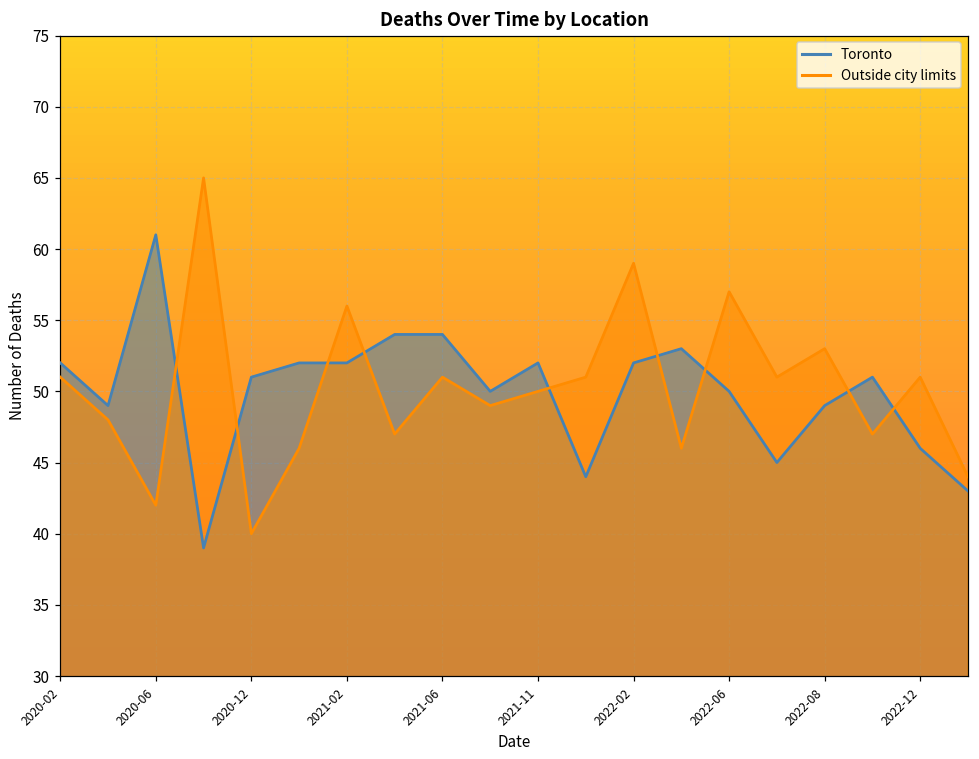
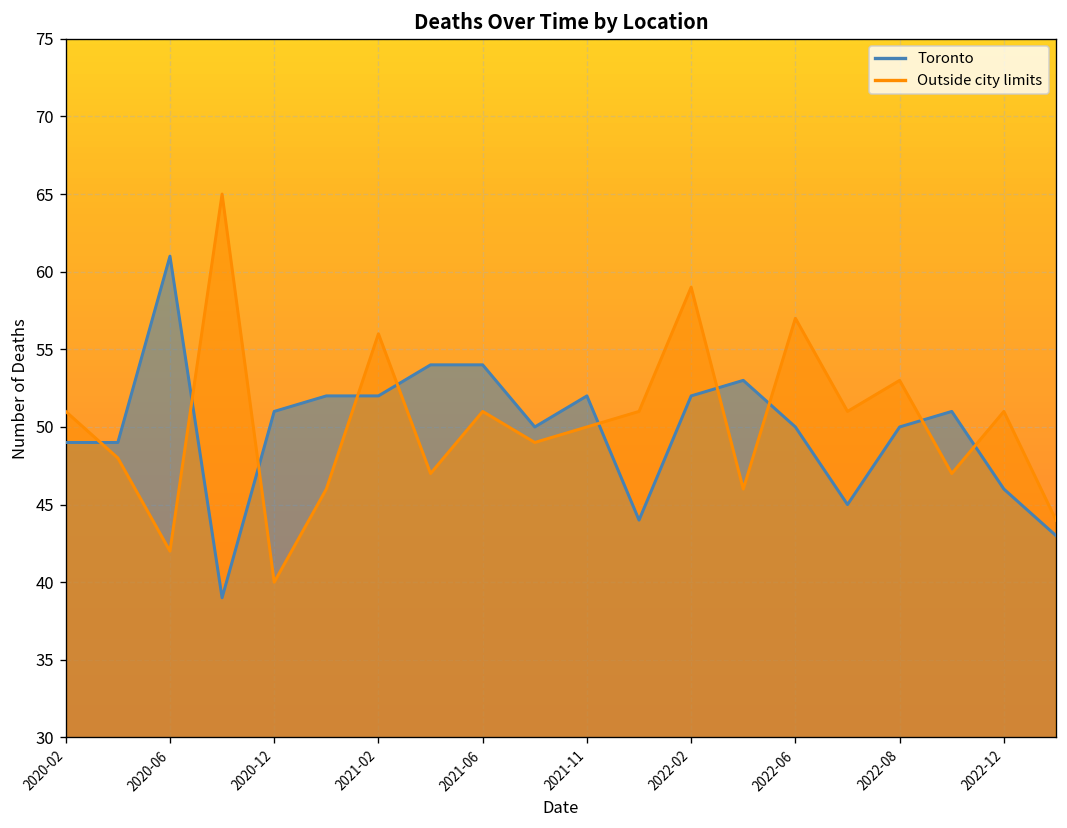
  {
    "Toronto": {
-     "2020-02": 52,
+     "2020-02": 49,
      "2020-06": 61,
      "2020-12": 51,
      "2021-02": 52,
      "2021-06": 54,
      "2021-11": 52,
      "2022-02": 52,
      "2022-06": 50,
-     "2022-08": 49,
+     "2022-08": 50,
      "2022-12": 46
    },
    "Outside city limits": {
      "2020-02": 51,
      "2020-06": 42,
      "2020-12": 40,
      "2021-02": 56,
      "2021-06": 51,
      "2021-11": 50,
      "2022-02": 59,
      "2022-06": 57,
      "2022-08": 53,
      "2022-12": 51
    }
  }
